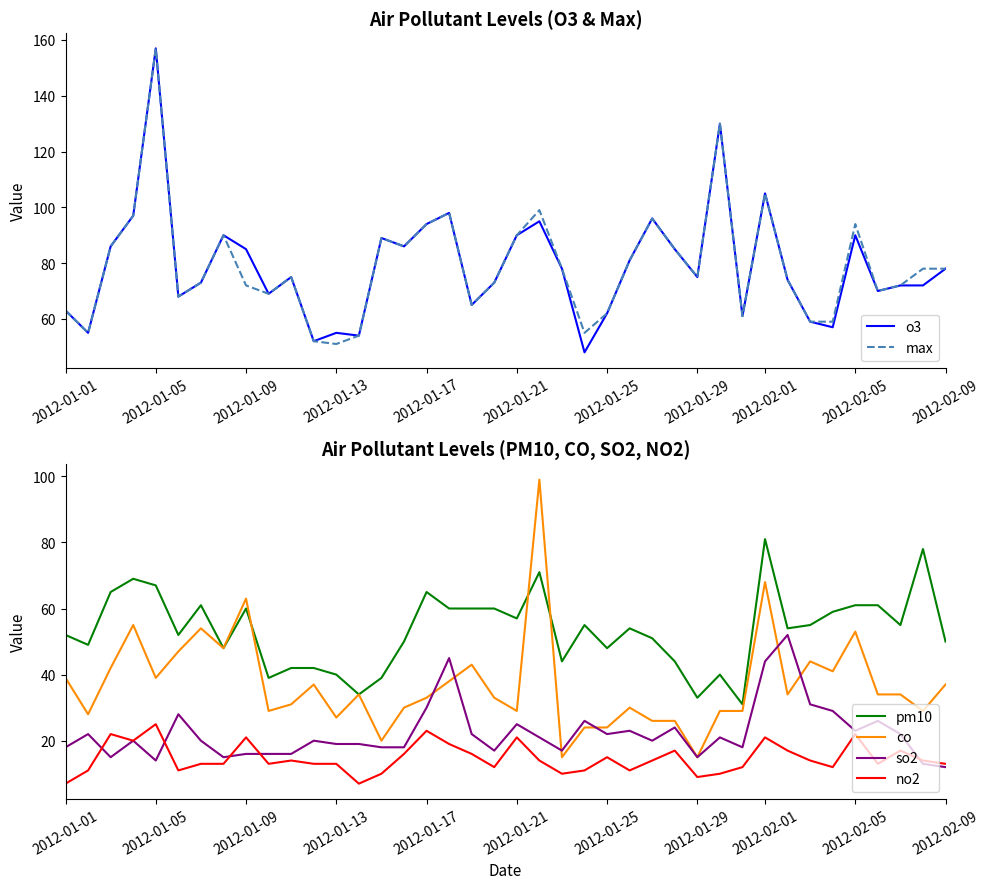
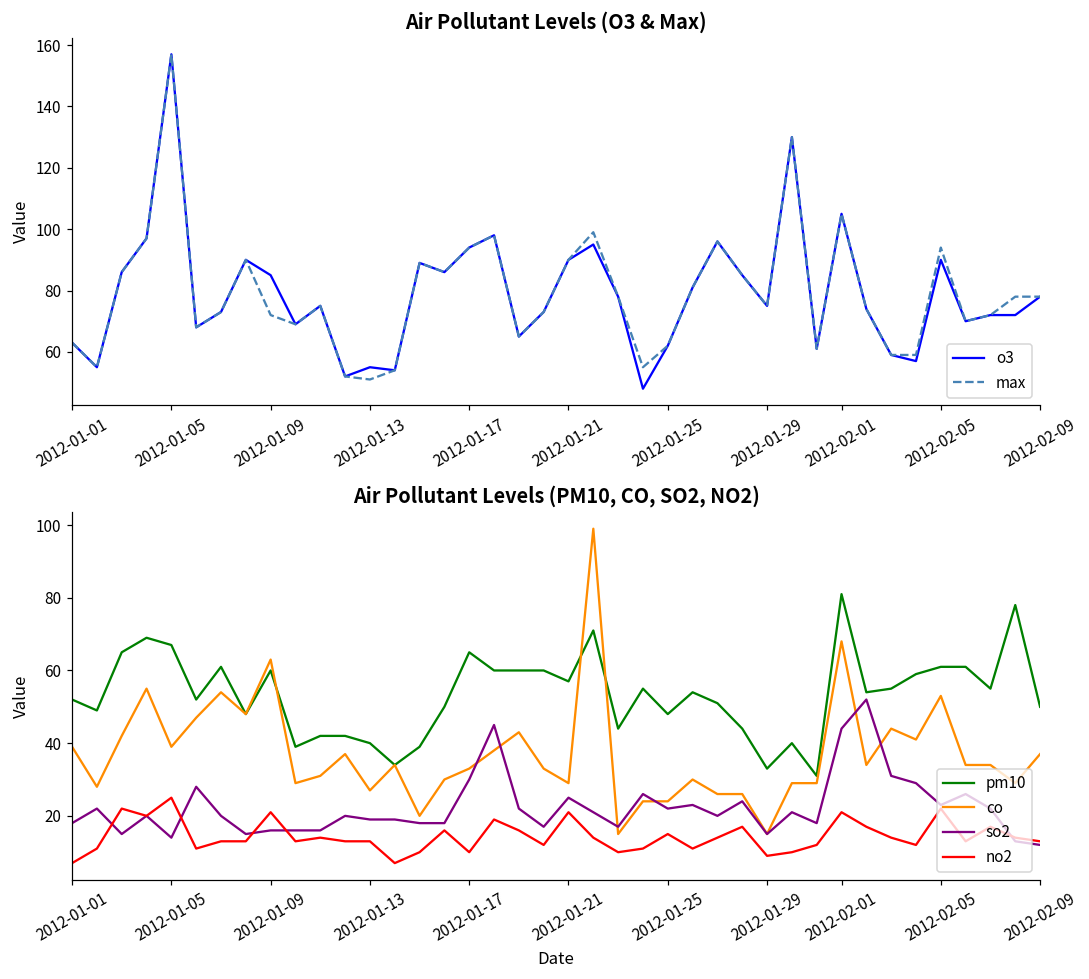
  {
    "Air Pollutant Levels (O3 & Max)": {
      "o3": {
        "2012-01-09": 85,
        "2012-01-13": 55,
        "2012-02-05": 90
      },
      "max": {
        "2012-01-09": 72,
        "2012-01-13": 51,
        "2012-02-05": 94
      }
    },
    "Air Pollutant Levels (PM10, CO, SO2, NO2)": {
      "pm10": {
        "2012-01-01": 52,
        "2012-01-05": 67,
        "2012-01-09": 60,
        "2012-01-13": 40,
        "2012-01-17": 65,
        "2012-01-21": 57,
        "2012-01-25": 48,
        "2012-01-29": 33,
        "2012-02-01": 81,
        "2012-02-05": 61,
        "2012-02-09": 50
      },
      "co": {
        "2012-01-01": 39,
        "2012-01-05": 39,
        "2012-01-09": 63,
        "2012-01-13": 27,
        "2012-01-17": 33,
        "2012-01-21": 29,
        "2012-01-25": 24,
        "2012-02-01": 68,
        "2012-02-05": 53,
        "2012-02-09": 37
      },
      "so2": {
        "2012-01-01": 18,
        "2012-01-05": 14,
        "2012-01-09": 16,
        "2012-01-13": 19,
        "2012-01-17": 30,
        "2012-01-21": 25,
        "2012-01-25": 22,
        "2012-02-01": 44,
        "2012-02-09": 12
      },
      "no2": {
        "2012-01-01": 7,
        "2012-01-05": 25,
        "2012-01-09": 21,
        "2012-01-13": 13,
-       "2012-01-17": 23,
+       "2012-01-17": 10,
        "2012-01-21": 21,
        "2012-01-25": 15,
        "2012-01-29": 9,
        "2012-02-01": 21,
        "2012-02-09": 13
      }
    }
  }
